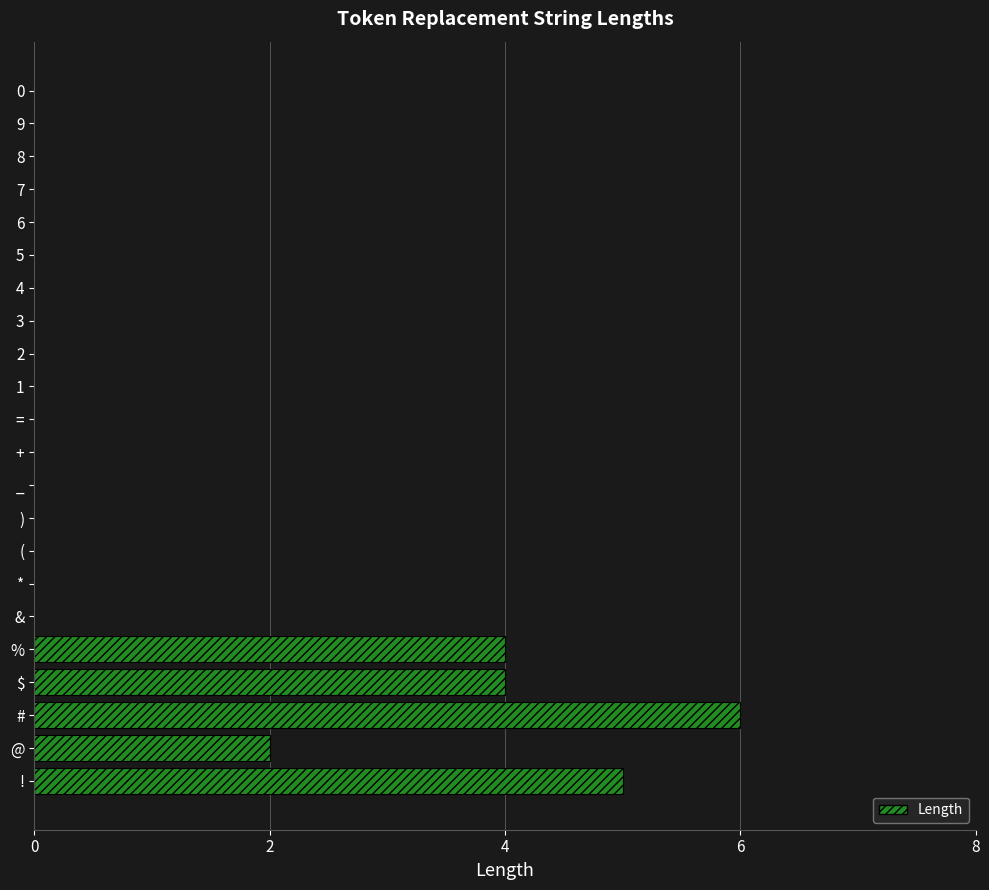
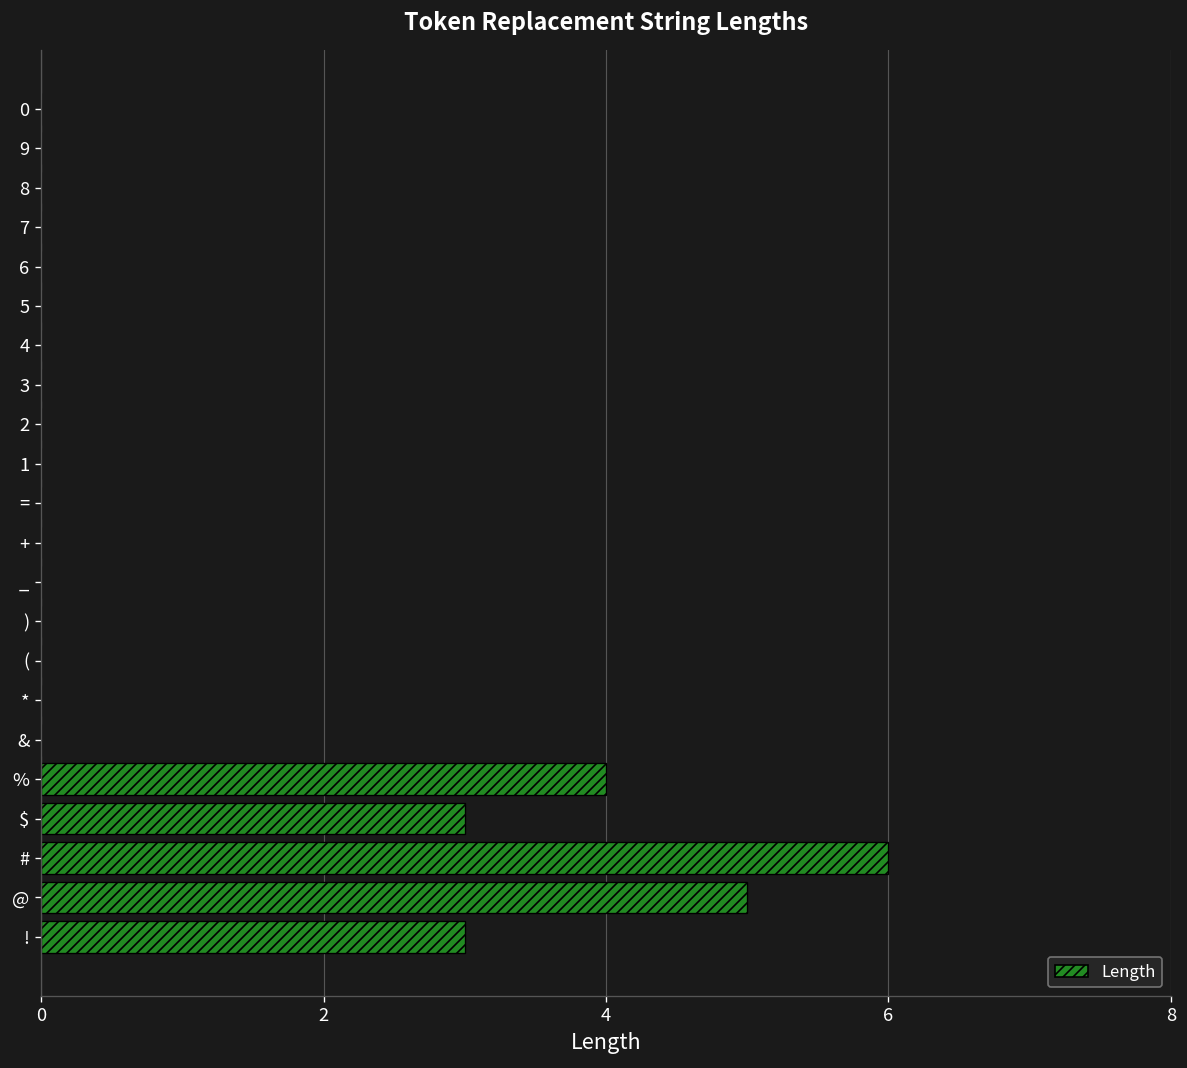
  {
    "0": 0,
    "9": 0,
    "8": 0,
    "7": 0,
    "6": 0,
    "5": 0,
    "4": 0,
    "3": 0,
    "2": 0,
    "1": 0,
    "=": 0,
    "+": 0,
    "_": 0,
    ")": 0,
    "(": 0,
    "*": 0,
    "&": 0,
    "%": 4,
-   "$": 4,
+   "$": 3,
    "#": 6,
-   "@": 2,
-   "!": 5
+   "@": 5,
+   "!": 3
  }
